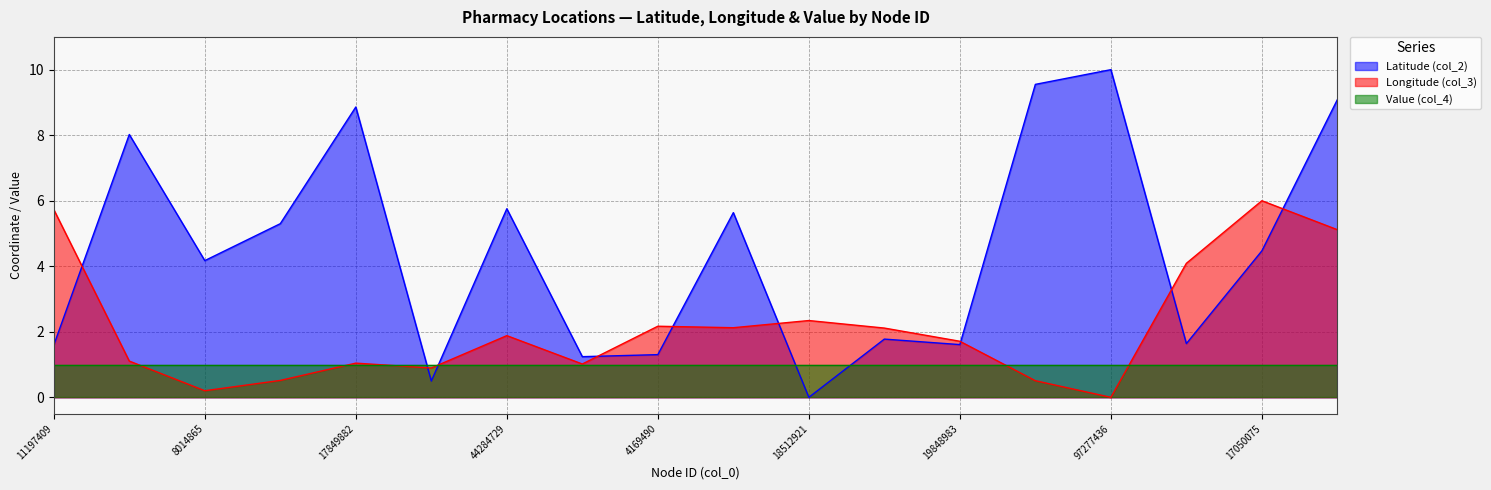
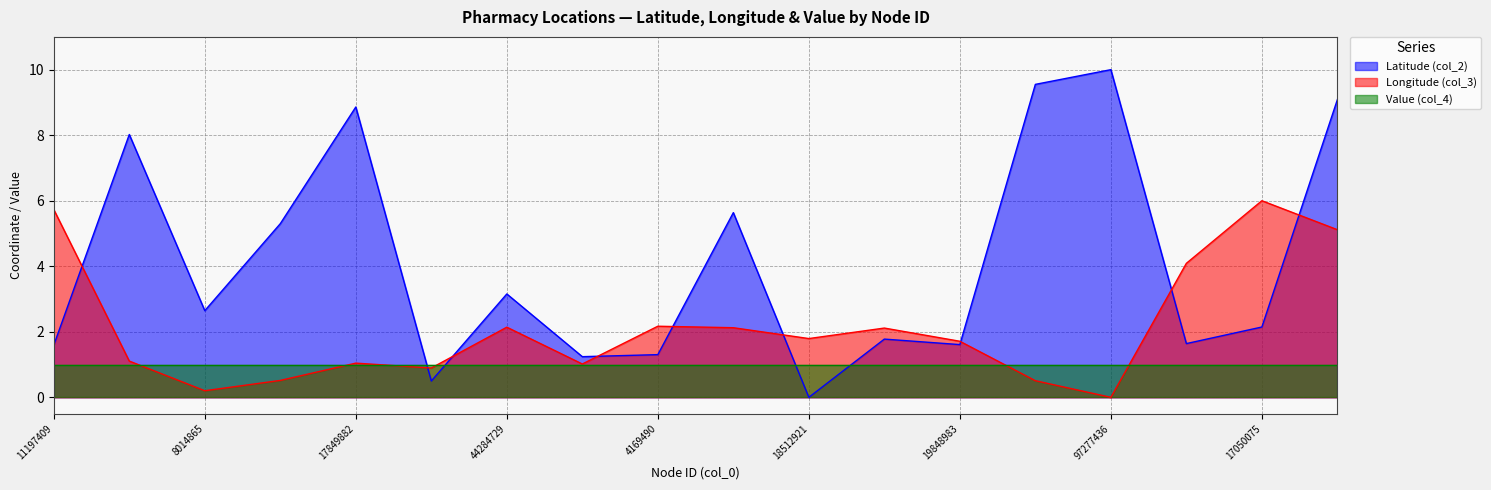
  {
    "Latitude (col_2)": {
      "11197409": 1.6,
-     "8014865": 4.2,
+     "8014865": 2.6,
      "17849882": 8.9,
-     "44284729": 5.8,
+     "44284729": 3.2,
      "4169490": 1.3,
      "18512921": 0.0,
      "19848983": 1.6,
      "97277436": 10.0,
-     "17050075": 4.5
+     "17050075": 2.1
    },
    "Longitude (col_3)": {
      "11197409": 5.7,
      "8014865": 0.2,
-     "44284729": 1.9,
+     "44284729": 2.1,
      "4169490": 2.2,
-     "18512921": 2.3,
+     "18512921": 1.8,
      "19848983": 1.7,
      "97277436": 0.0,
      "17050075": 6.0
    },
    "Value (col_4)": {
      "11197409": 1.0,
      "8014865": 1.0,
      "44284729": 1.0,
      "4169490": 1.0,
      "18512921": 1.0,
      "19848983": 1.0,
      "97277436": 1.0,
      "17050075": 1.0
    }
  }
